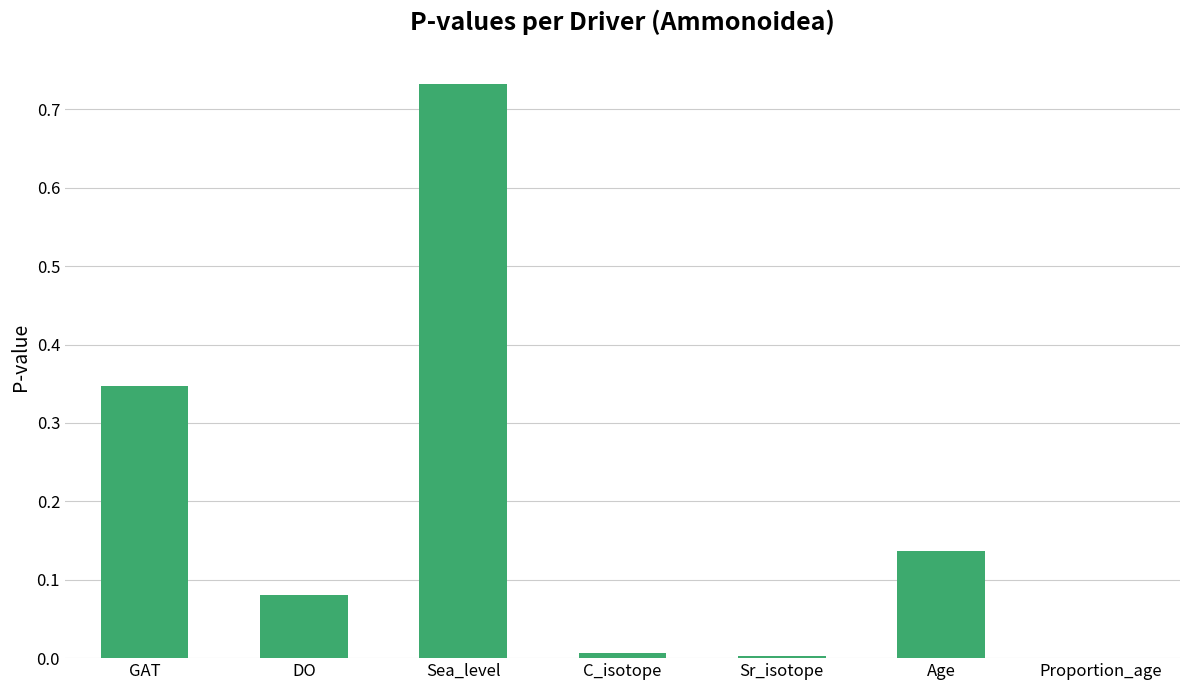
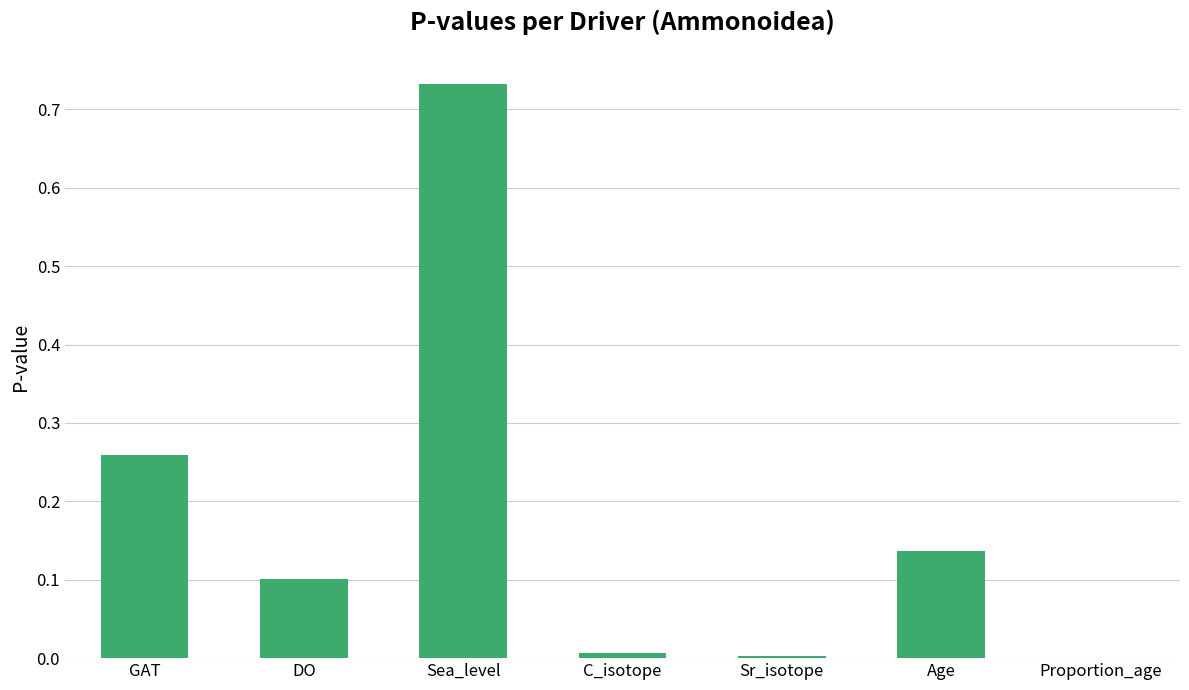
  {
-   "GAT": 0.35,
-   "DO": 0.08,
+   "GAT": 0.26,
+   "DO": 0.10,
    "Sea_level": 0.73,
    "C_isotope": 0.01,
    "Age": 0.14
  }
